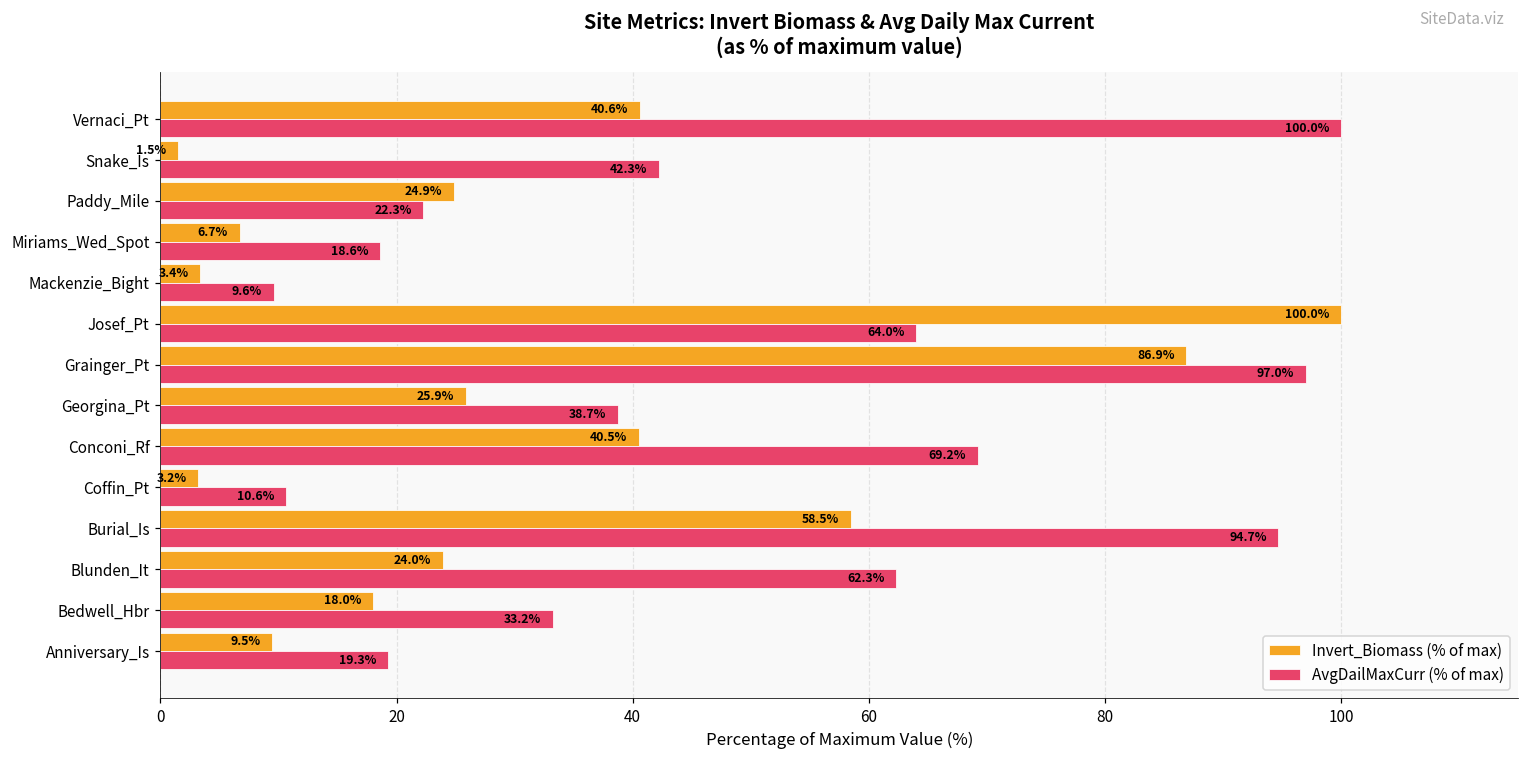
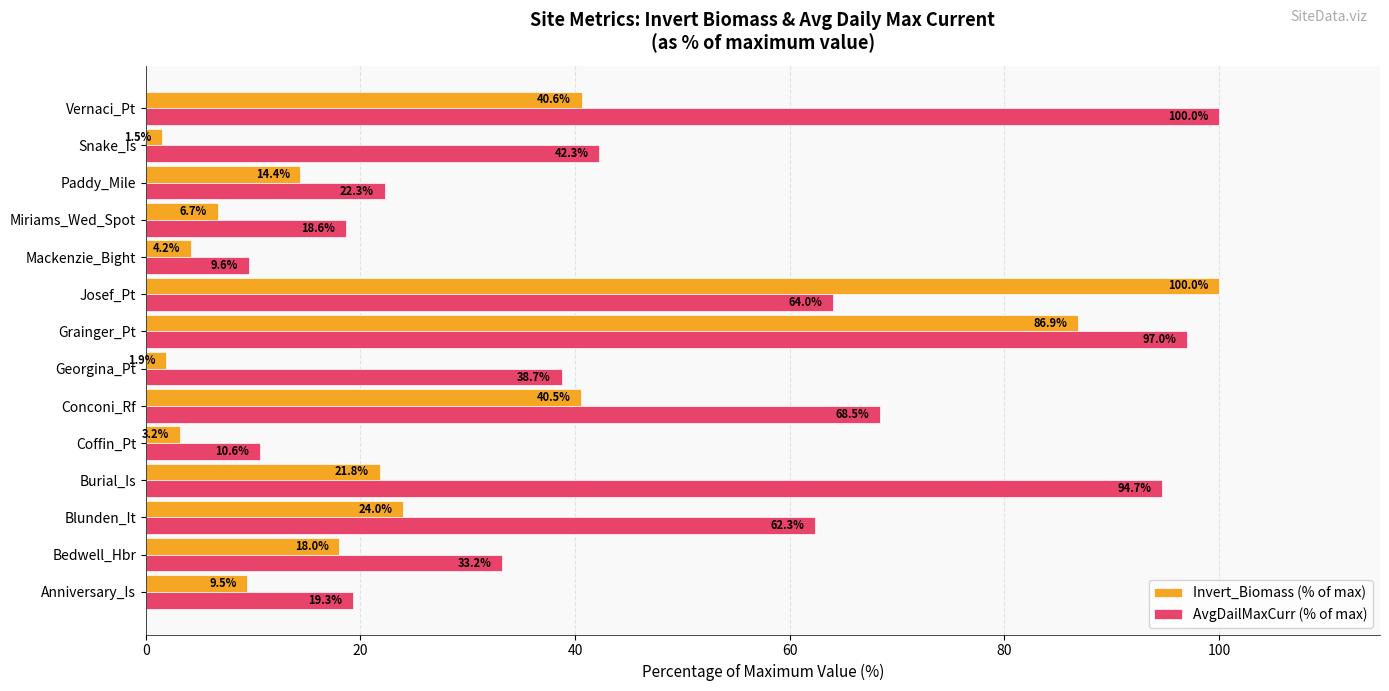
  {
    "Invert_Biomass (% of max)": {
      "Vernaci_Pt": "40.6%",
      "Snake_Is": "1.5%",
-     "Paddy_Mile": "24.9%",
+     "Paddy_Mile": "14.4%",
      "Miriams_Wed_Spot": "6.7%",
-     "Mackenzie_Bight": "3.4%",
+     "Mackenzie_Bight": "4.2%",
      "Josef_Pt": "100.0%",
      "Grainger_Pt": "86.9%",
-     "Georgina_Pt": "25.9%",
+     "Georgina_Pt": "1.9%",
      "Conconi_Rf": "40.5%",
      "Coffin_Pt": "3.2%",
-     "Burial_Is": "58.5%",
+     "Burial_Is": "21.8%",
      "Blunden_It": "24.0%",
      "Bedwell_Hbr": "18.0%",
      "Anniversary_Is": "9.5%"
    },
    "AvgDailMaxCurr (% of max)": {
      "Vernaci_Pt": "100.0%",
      "Snake_Is": "42.3%",
      "Paddy_Mile": "22.3%",
      "Miriams_Wed_Spot": "18.6%",
      "Mackenzie_Bight": "9.6%",
      "Josef_Pt": "64.0%",
      "Grainger_Pt": "97.0%",
      "Georgina_Pt": "38.7%",
-     "Conconi_Rf": "69.2%",
+     "Conconi_Rf": "68.5%",
      "Coffin_Pt": "10.6%",
      "Burial_Is": "94.7%",
      "Blunden_It": "62.3%",
      "Bedwell_Hbr": "33.2%",
      "Anniversary_Is": "19.3%"
    }
  }
